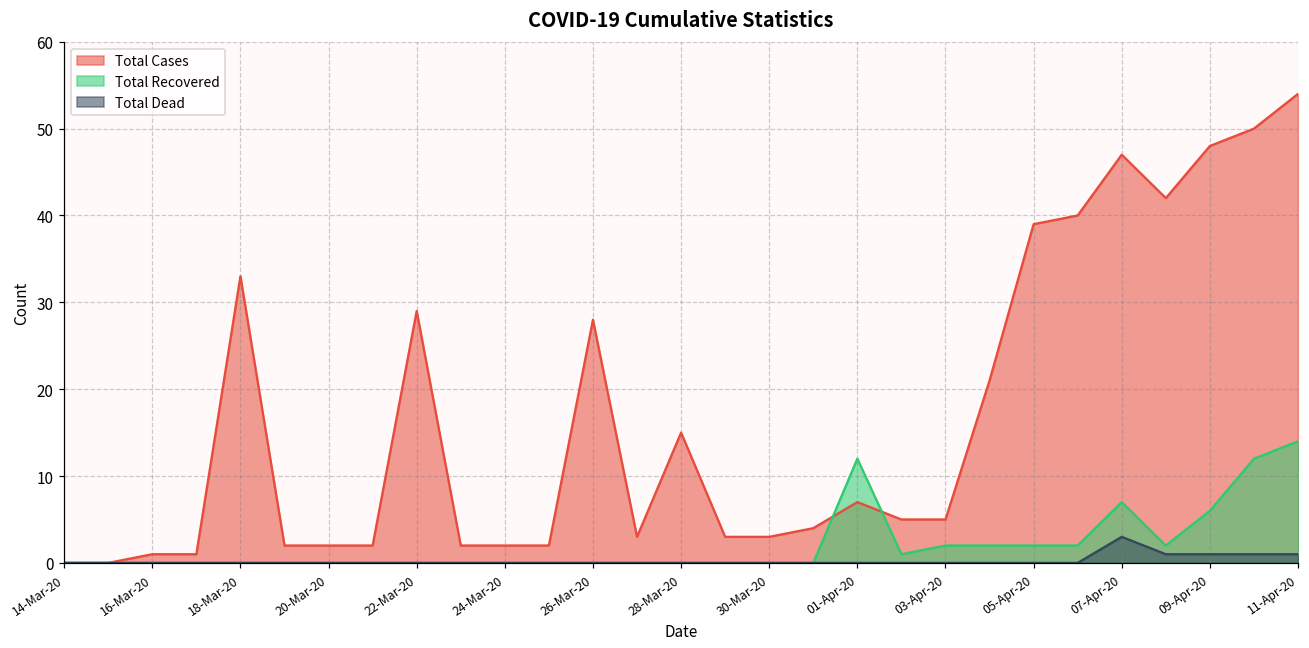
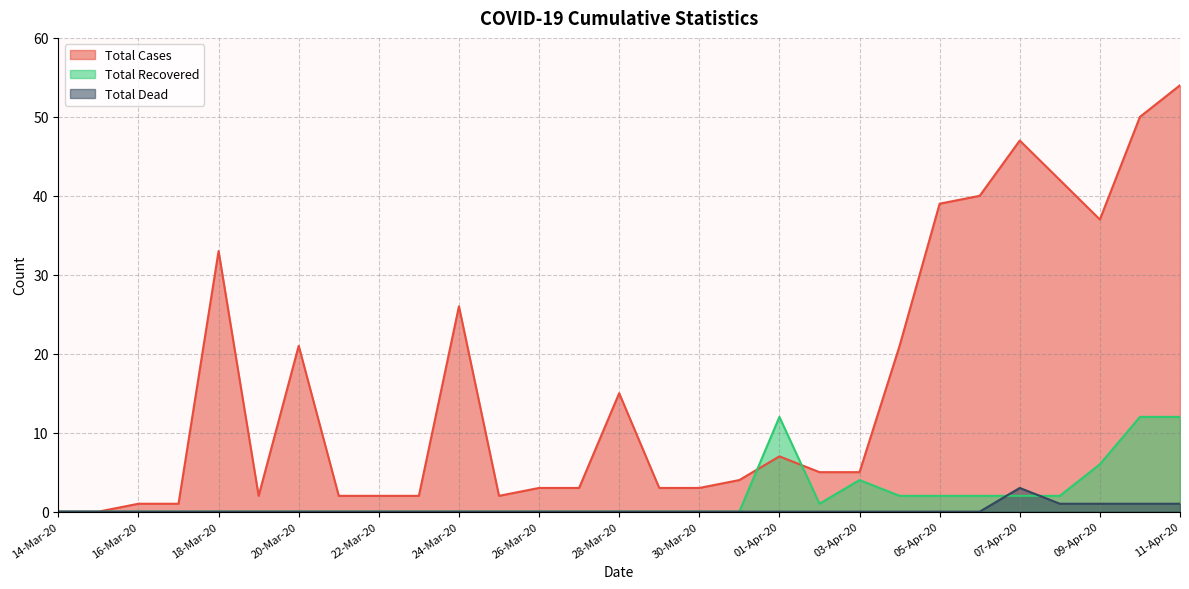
  {
    "Total Cases": {
      "16-Mar-20": 1,
      "18-Mar-20": 33,
-     "20-Mar-20": 2,
-     "22-Mar-20": 29,
-     "24-Mar-20": 2,
-     "26-Mar-20": 28,
+     "20-Mar-20": 21,
+     "22-Mar-20": 2,
+     "24-Mar-20": 26,
+     "26-Mar-20": 3,
      "28-Mar-20": 15,
      "30-Mar-20": 3,
      "01-Apr-20": 7,
      "03-Apr-20": 5,
      "05-Apr-20": 39,
      "07-Apr-20": 47,
-     "09-Apr-20": 48,
+     "09-Apr-20": 37,
      "11-Apr-20": 54
    },
    "Total Recovered": {
      "01-Apr-20": 12,
-     "03-Apr-20": 2,
+     "03-Apr-20": 4,
      "05-Apr-20": 2,
-     "07-Apr-20": 7,
+     "07-Apr-20": 2,
      "09-Apr-20": 6,
-     "11-Apr-20": 14
+     "11-Apr-20": 12
    },
    "Total Dead": {
      "01-Apr-20": 0,
      "03-Apr-20": 0,
      "05-Apr-20": 0,
      "07-Apr-20": 3,
      "09-Apr-20": 1,
      "11-Apr-20": 1
    }
  }
